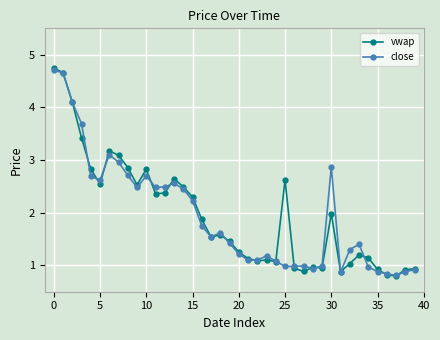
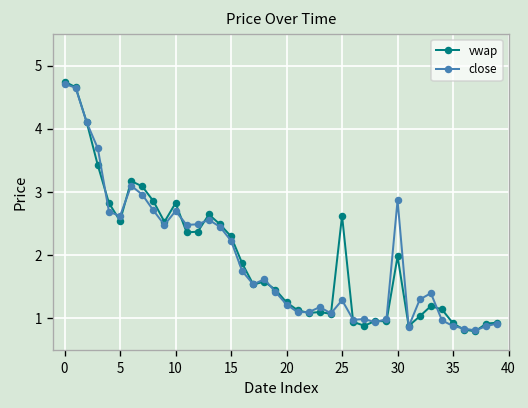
  {
    "vwap": {
      "5": 2.5,
      "10": 2.8,
      "15": 2.3,
      "25": 2.6,
      "30": 2.0
    },
    "close": {
      "5": 2.6,
      "10": 2.7,
      "15": 2.2,
-     "25": 1.0,
+     "25": 1.3,
      "30": 2.9
    }
  }
